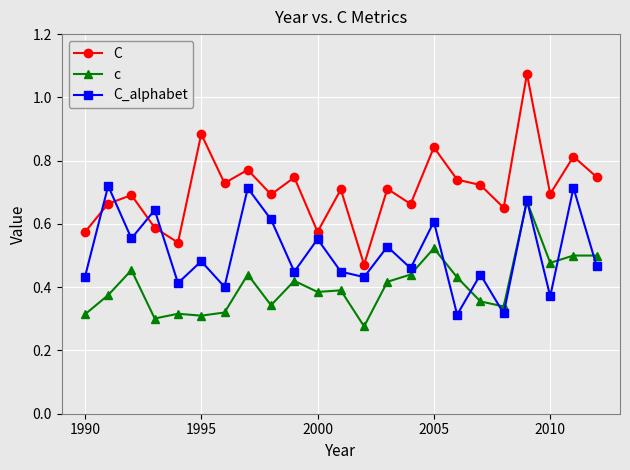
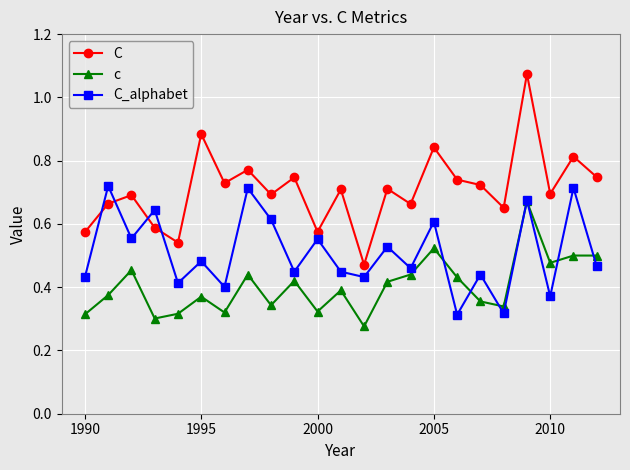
  {
    "C": {
      "1990": 0.57,
      "1995": 0.88,
      "2000": 0.58,
      "2005": 0.84,
      "2010": 0.70
    },
    "c": {
      "1990": 0.31,
-     "1995": 0.31,
-     "2000": 0.39,
+     "1995": 0.37,
+     "2000": 0.32,
      "2005": 0.52,
      "2010": 0.48
    },
    "C_alphabet": {
      "1990": 0.43,
      "1995": 0.48,
      "2000": 0.55,
      "2005": 0.61,
      "2010": 0.37
    }
  }
